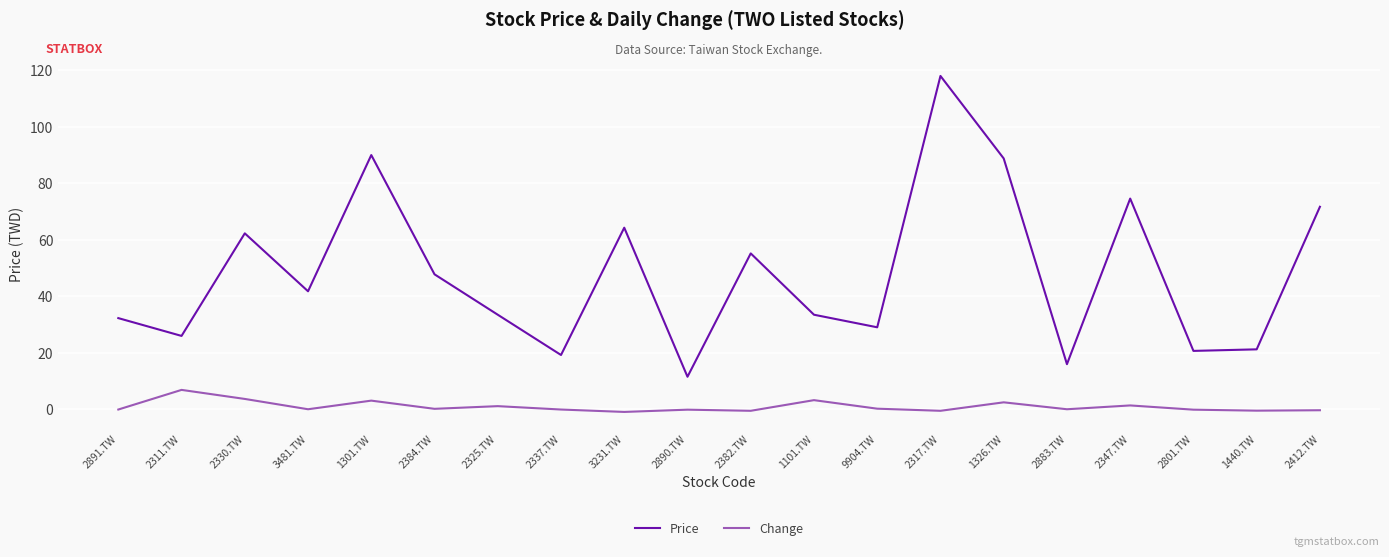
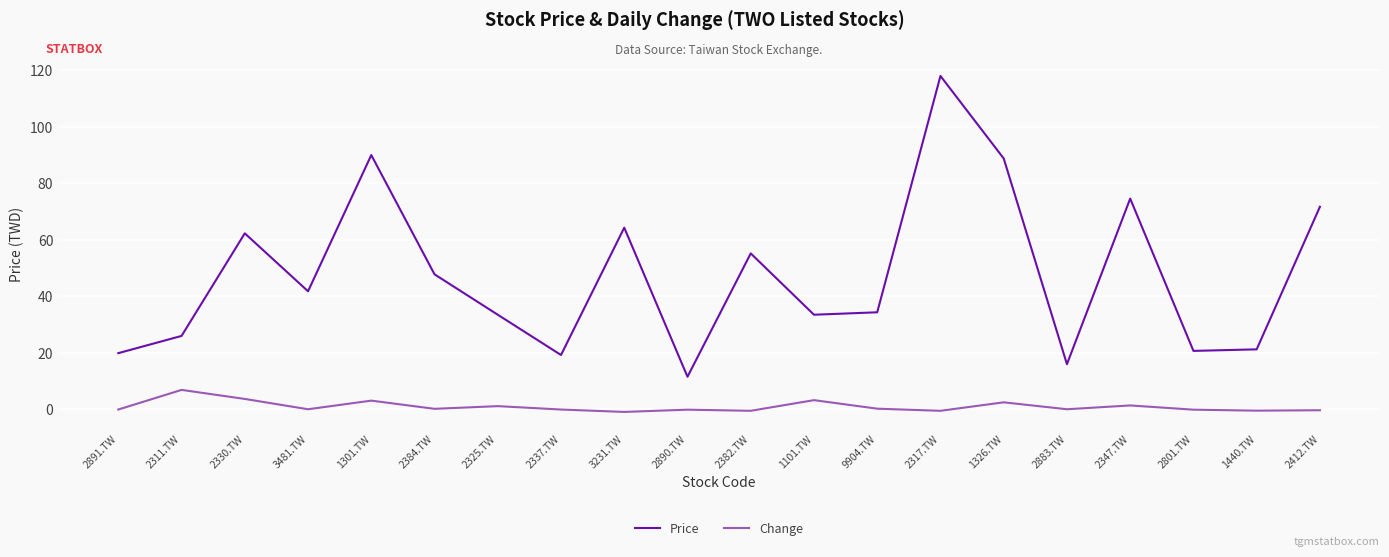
  {
    "Price": {
-     "2891.TW": 32,
+     "2891.TW": 20,
      "2311.TW": 26,
      "2330.TW": 62,
      "3481.TW": 42,
      "1301.TW": 90,
      "2384.TW": 48,
      "2325.TW": 34,
      "2337.TW": 19,
      "3231.TW": 64,
      "2890.TW": 12,
      "2382.TW": 55,
      "1101.TW": 34,
-     "9904.TW": 29,
+     "9904.TW": 34,
      "2317.TW": 118,
      "1326.TW": 89,
      "2883.TW": 16,
      "2347.TW": 75,
      "2801.TW": 21,
      "1440.TW": 21,
      "2412.TW": 72
    },
    "Change": {
      "2891.TW": 0,
      "2311.TW": 7,
      "2330.TW": 4,
      "3481.TW": 0,
      "1301.TW": 3,
      "2384.TW": 0,
      "2325.TW": 1,
      "2337.TW": 0,
      "3231.TW": -1,
      "2890.TW": 0,
      "2382.TW": -1,
      "1101.TW": 3,
      "9904.TW": 0,
      "2317.TW": -1,
      "1326.TW": 3,
      "2883.TW": 0,
      "2347.TW": 1,
      "2801.TW": 0,
      "1440.TW": 0,
      "2412.TW": 0
    }
  }
